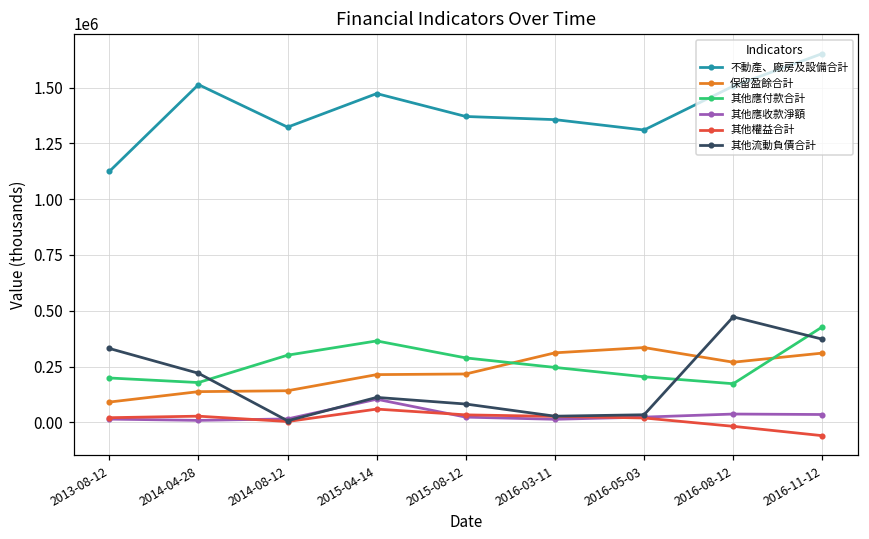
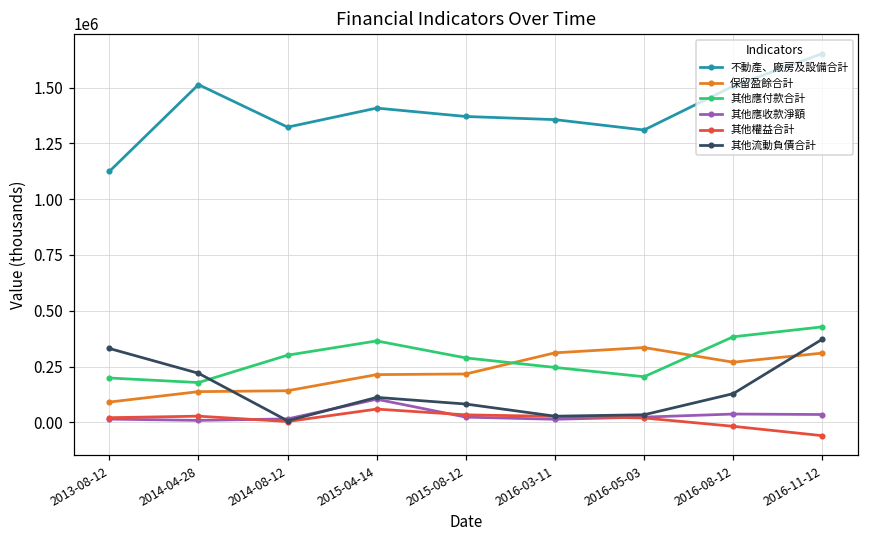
  {
    "不動產、廠房及設備合計": {
      "2013-08-12": 1120000,
      "2014-04-28": 1510000,
      "2014-08-12": 1320000,
-     "2015-04-14": 1470000,
+     "2015-04-14": 1410000,
      "2015-08-12": 1370000,
      "2016-03-11": 1360000,
      "2016-05-03": 1310000
    },
    "其他應付款合計": {
      "2013-08-12": 200000,
      "2014-04-28": 180000,
      "2014-08-12": 300000,
      "2015-04-14": 370000,
      "2015-08-12": 290000,
      "2016-03-11": 250000,
      "2016-05-03": 200000,
-     "2016-08-12": 170000,
+     "2016-08-12": 380000,
      "2016-11-12": 430000
    },
    "其他應收款淨額": {
      "2014-04-28": 10000,
      "2016-03-11": 10000,
      "2016-08-12": 40000,
      "2016-11-12": 40000
    },
    "其他流動負債合計": {
      "2013-08-12": 330000,
      "2014-04-28": 220000,
      "2015-08-12": 80000,
-     "2016-08-12": 470000,
+     "2016-08-12": 130000,
      "2016-11-12": 370000
    }
  }
